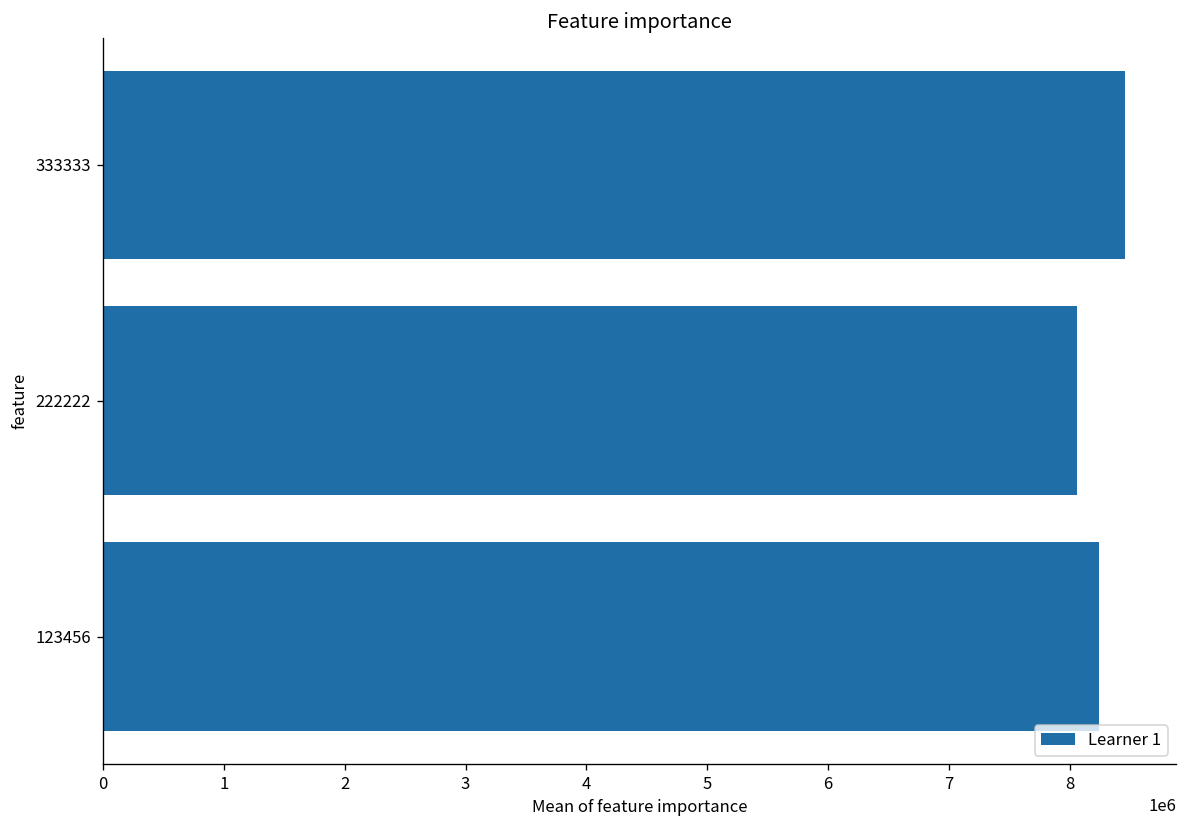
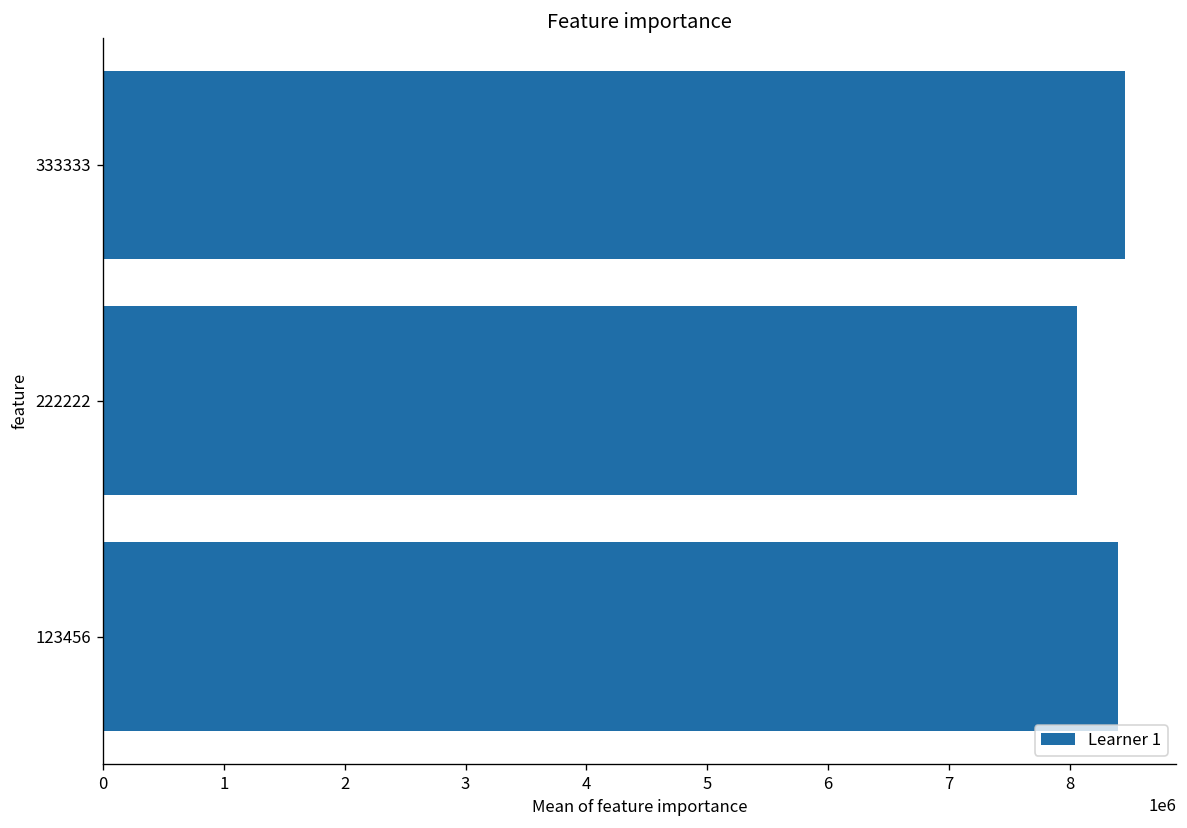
  {
    "333333": 8460000,
    "222222": 8060000,
-   "123456": 8240000
+   "123456": 8400000
  }
